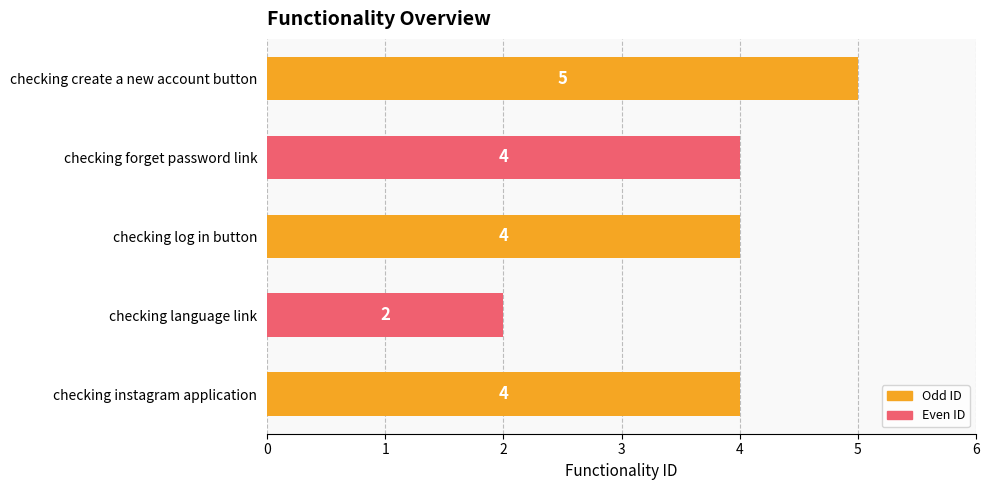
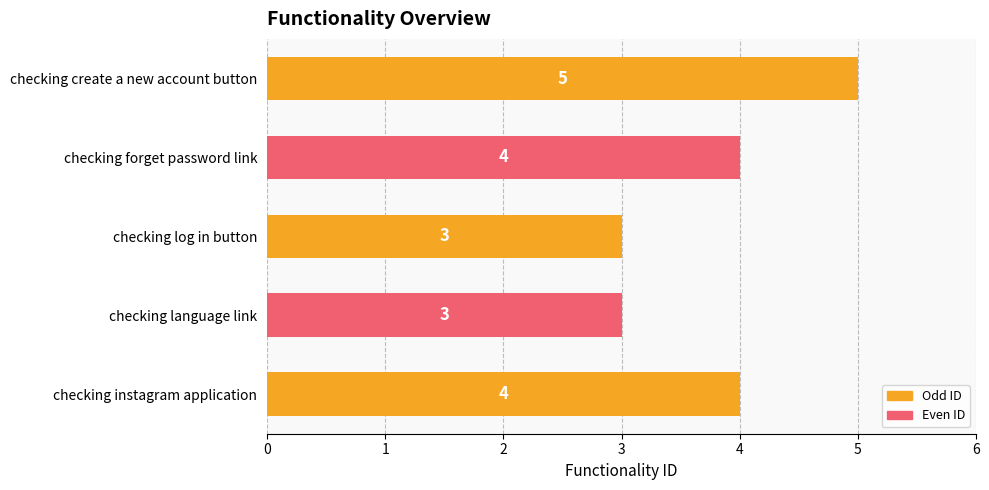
  {
    "checking create a new account button": 5,
    "checking forget password link": 4,
-   "checking log in button": 4,
-   "checking language link": 2,
+   "checking log in button": 3,
+   "checking language link": 3,
    "checking instagram application": 4
  }
